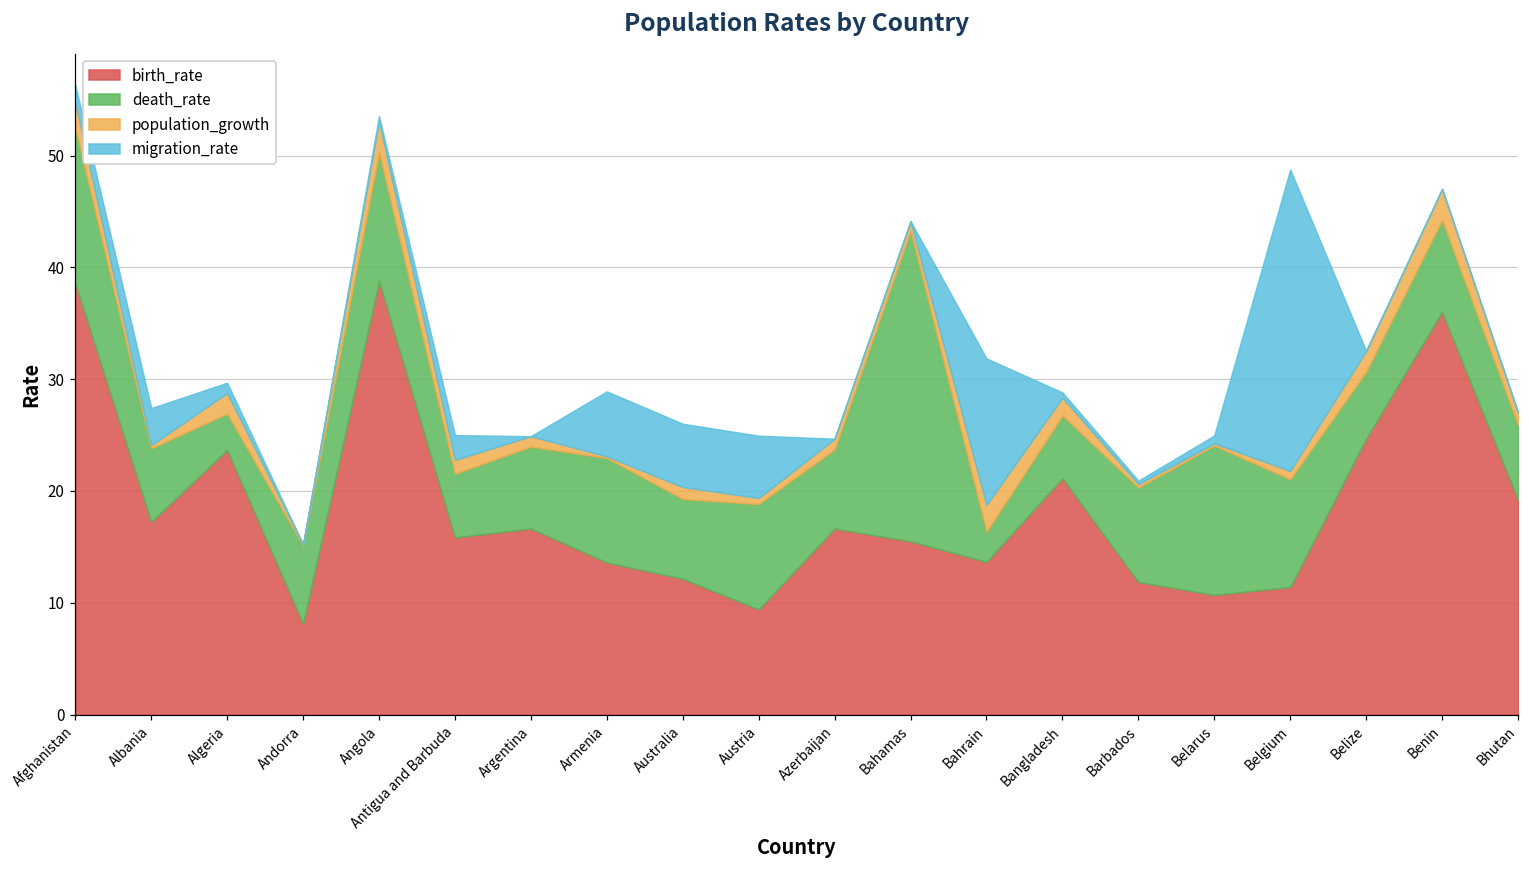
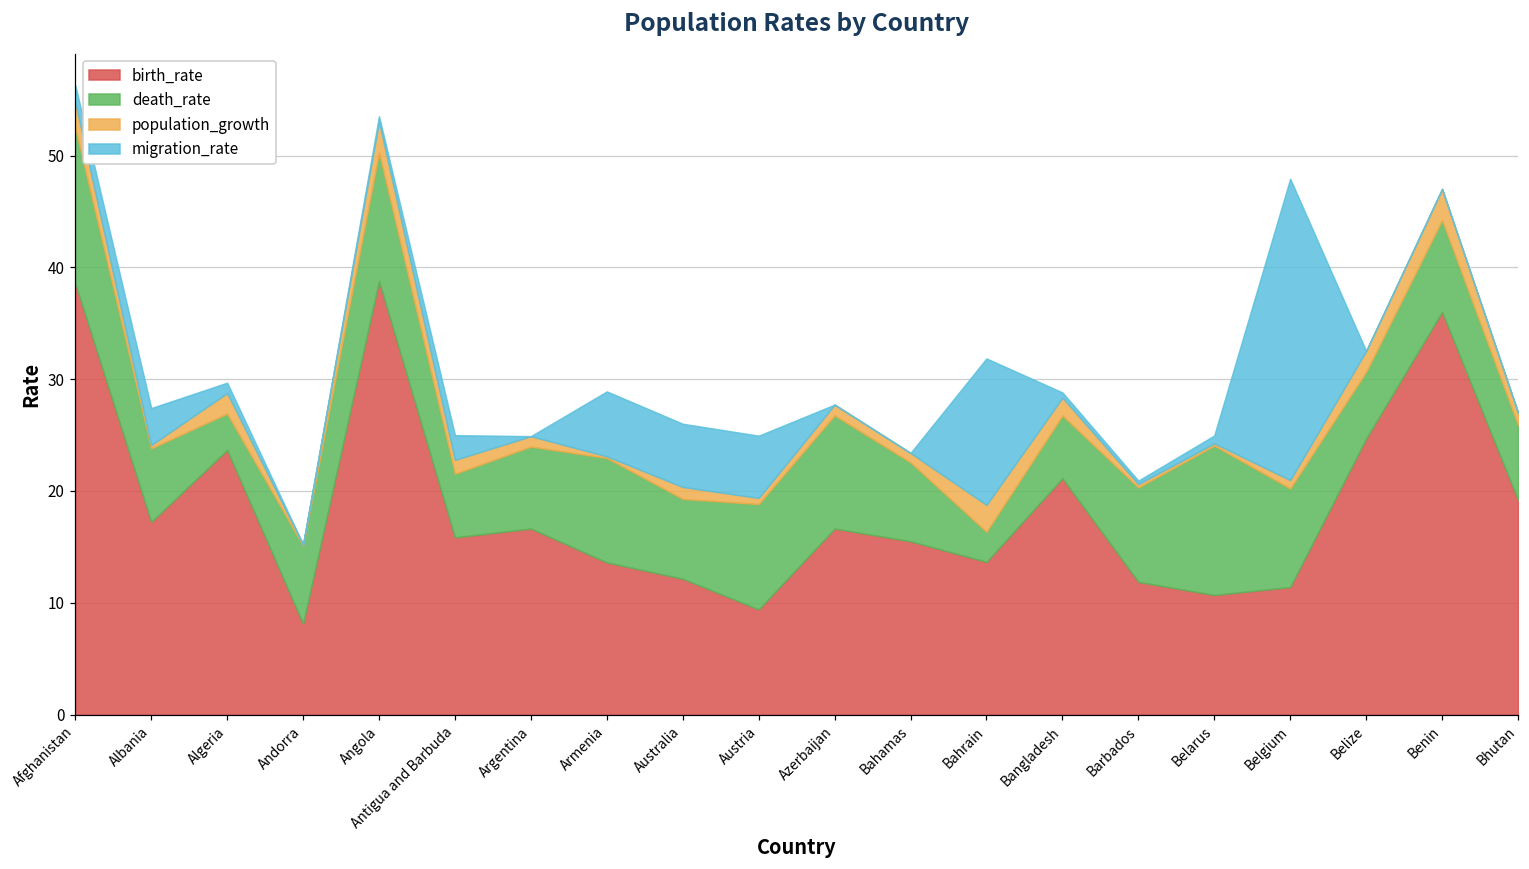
  {
    "birth_rate": {
      "Afghanistan": 38.6,
      "Albania": 17.2,
      "Algeria": 23.7,
      "Andorra": 8.1,
      "Angola": 38.8,
      "Antigua and Barbuda": 15.9,
      "Argentina": 16.6,
      "Armenia": 13.6,
      "Australia": 12.2,
      "Austria": 9.4,
      "Azerbaijan": 16.6,
      "Bahamas": 15.5,
      "Bahrain": 13.7,
      "Bangladesh": 21.1,
      "Barbados": 11.9,
      "Belarus": 10.7,
      "Belgium": 11.4,
      "Belize": 24.7,
      "Benin": 36.0,
      "Bhutan": 19.2
    },
    "death_rate": {
      "Afghanistan": 13.9,
      "Albania": 6.6,
      "Algeria": 3.3,
      "Angola": 11.5,
      "Antigua and Barbuda": 5.7,
      "Argentina": 7.3,
      "Australia": 7.1,
      "Austria": 9.4,
-     "Azerbaijan": 7.1,
-     "Bahamas": 27.8,
+     "Azerbaijan": 10.1,
+     "Bahamas": 7.1,
      "Bahrain": 2.7,
      "Bangladesh": 5.6,
      "Barbados": 8.4,
-     "Belgium": 9.6,
+     "Belgium": 8.8,
      "Belize": 6.0,
      "Benin": 8.2,
      "Bhutan": 6.7
    },
    "population_growth": {
      "Afghanistan": 2.3,
      "Albania": 0.3,
      "Algeria": 1.8,
      "Angola": 2.8,
      "Antigua and Barbuda": 1.2,
      "Australia": 1.1,
      "Austria": 0.6,
      "Bahrain": 2.4,
      "Bangladesh": 1.6,
      "Barbados": 0.3,
      "Belgium": 0.8
    },
    "migration_rate": {
      "Afghanistan": 1.5,
      "Albania": 3.3,
      "Algeria": 0.9,
      "Angola": 0.5,
      "Antigua and Barbuda": 2.2,
      "Armenia": 5.8,
      "Australia": 5.6,
      "Austria": 5.6,
      "Bahrain": 13.1,
      "Bangladesh": 0.5,
      "Barbados": 0.3,
      "Belarus": 0.7,
      "Belgium": 26.9
    }
  }
